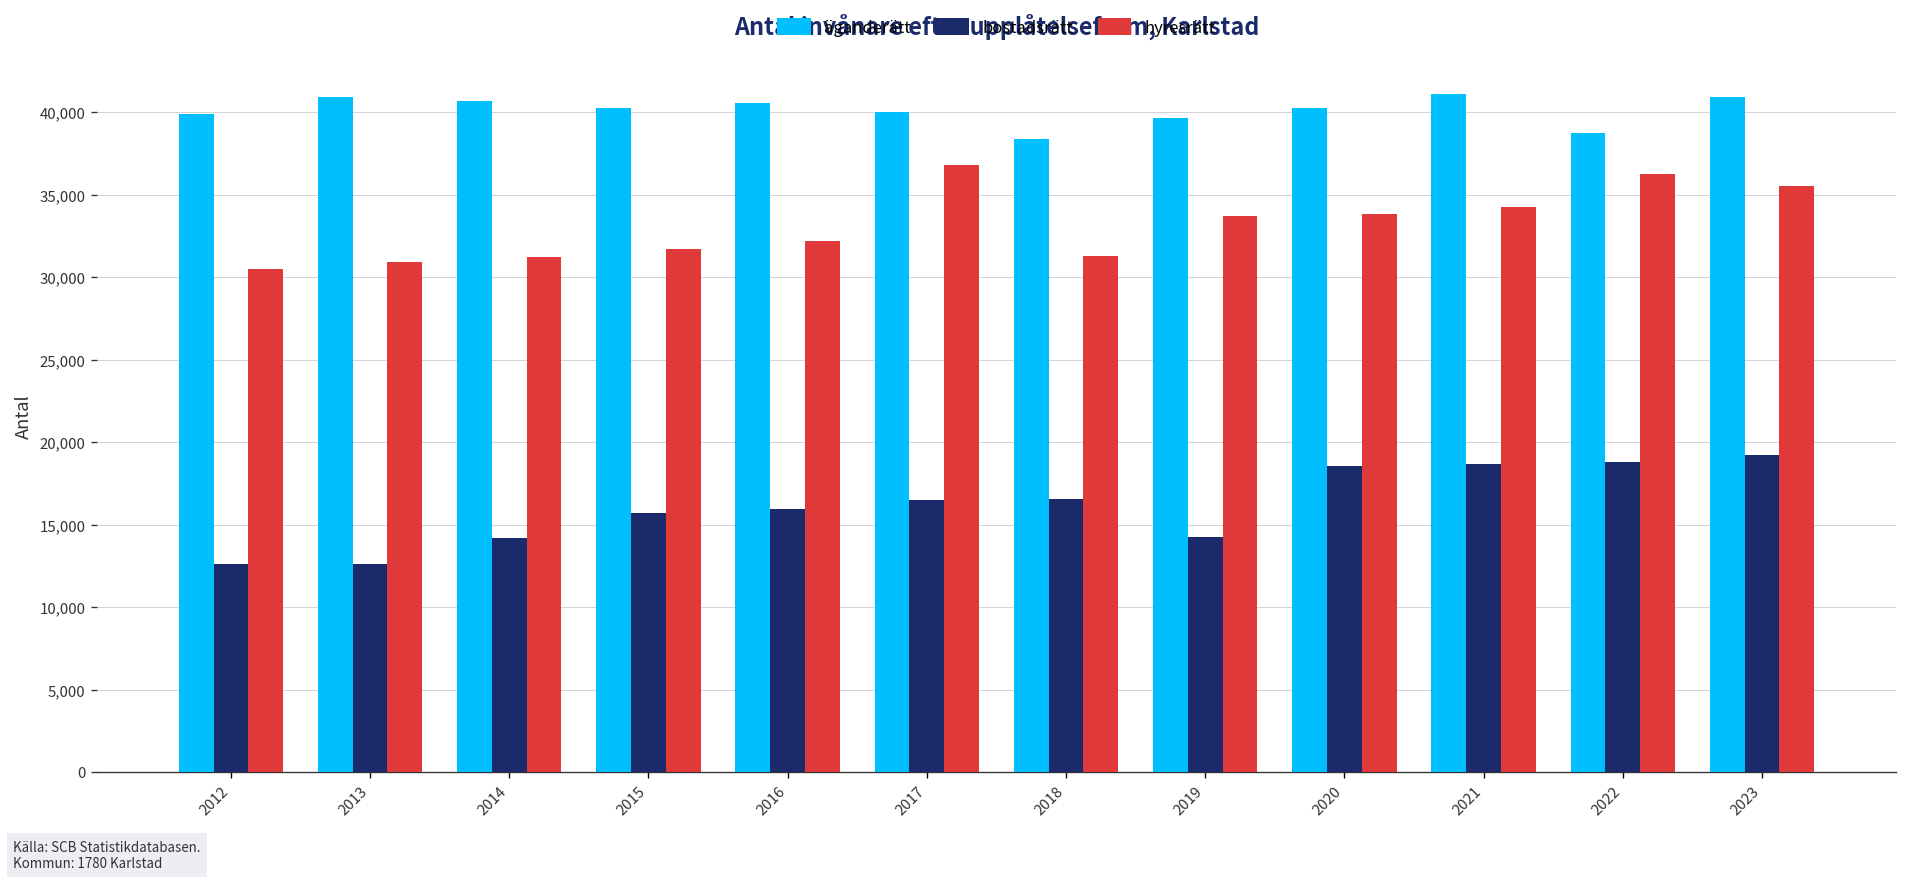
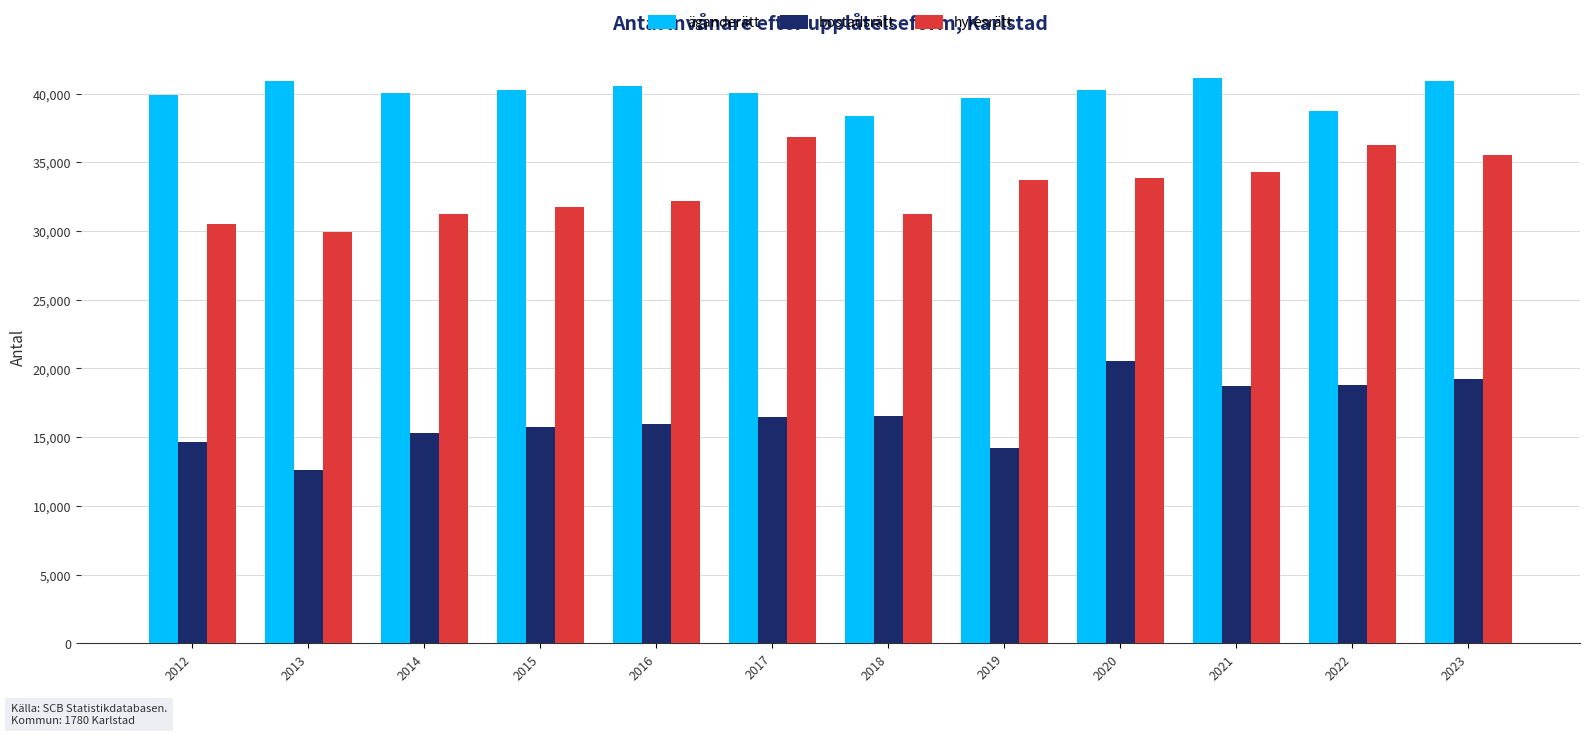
  {
    "äganderätt": {
      "2012": "39,900",
      "2013": "40,900",
-     "2014": "40,700",
+     "2014": "40,100",
      "2015": "40,300",
      "2016": "40,600",
      "2017": "40,000",
      "2018": "38,400",
      "2019": "39,700",
      "2020": "40,200",
      "2021": "41,100",
      "2022": "38,800",
      "2023": "40,900"
    },
    "bostadsrätt": {
-     "2012": "12,600",
+     "2012": "14,700",
      "2013": "12,600",
-     "2014": "14,200",
+     "2014": "15,300",
      "2015": "15,700",
      "2016": "15,900",
      "2017": "16,500",
      "2018": "16,500",
      "2019": "14,200",
-     "2020": "18,600",
+     "2020": "20,500",
      "2021": "18,700",
      "2022": "18,800",
      "2023": "19,200"
    },
    "hyresrätt": {
      "2012": "30,500",
-     "2013": "30,900",
+     "2013": "29,900",
      "2014": "31,200",
      "2015": "31,700",
      "2016": "32,200",
      "2017": "36,800",
      "2018": "31,300",
      "2019": "33,700",
      "2020": "33,900",
      "2021": "34,300",
      "2022": "36,200",
      "2023": "35,500"
    }
  }
